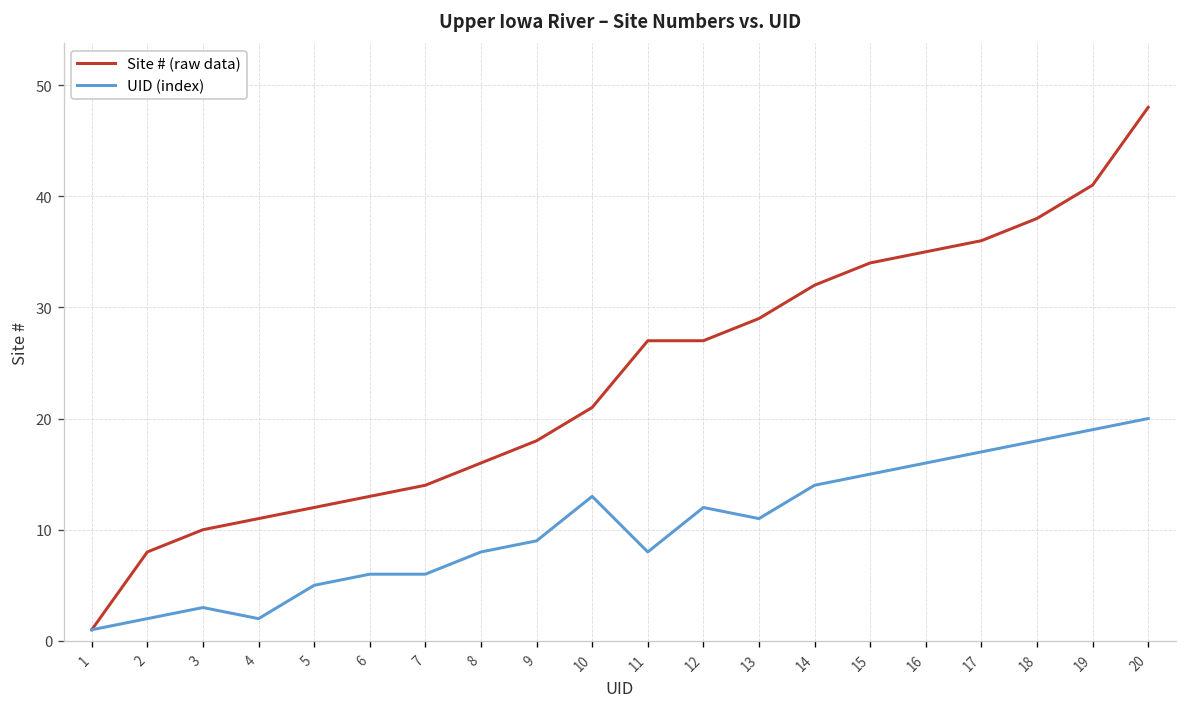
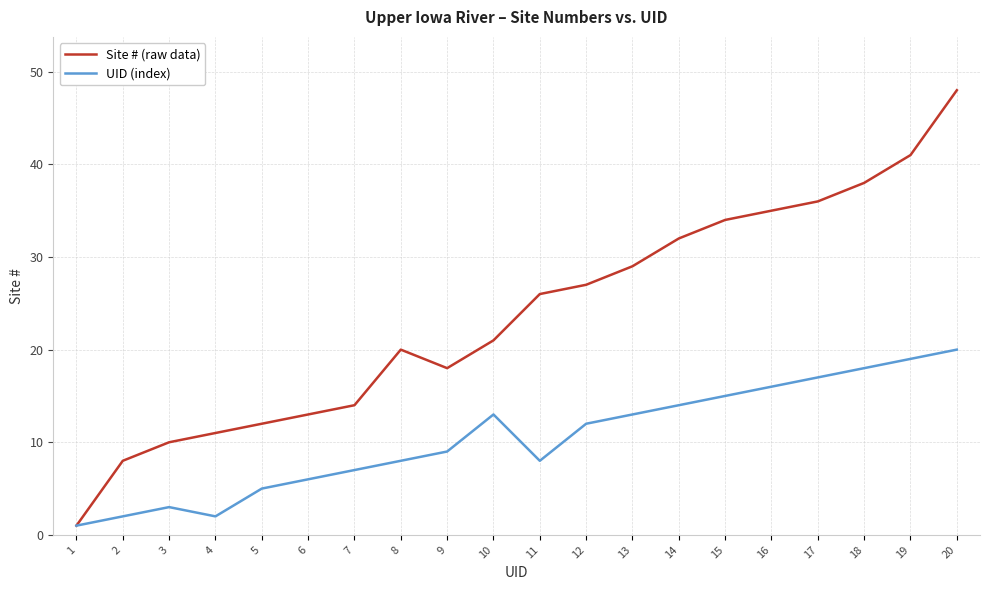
  {
    "Site # (raw data)": {
      "2": 8,
      "3": 10,
      "4": 11,
      "5": 12,
      "6": 13,
      "7": 14,
-     "8": 16,
+     "8": 20,
      "9": 18,
      "10": 21,
-     "11": 27,
+     "11": 26,
      "12": 27,
      "13": 29,
      "14": 32,
      "15": 34,
      "16": 35,
      "17": 36,
      "18": 38,
      "19": 41,
      "20": 48
    },
    "UID (index)": {
      "2": 2,
      "3": 3,
      "4": 2,
      "5": 5,
      "6": 6,
-     "7": 6,
+     "7": 7,
      "8": 8,
      "9": 9,
      "10": 13,
      "11": 8,
      "12": 12,
-     "13": 11,
+     "13": 13,
      "14": 14,
      "15": 15,
      "16": 16,
      "17": 17,
      "18": 18,
      "19": 19,
      "20": 20
    }
  }
